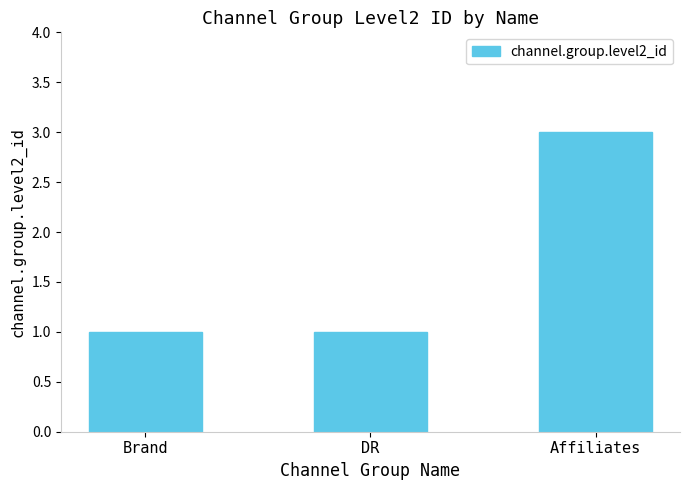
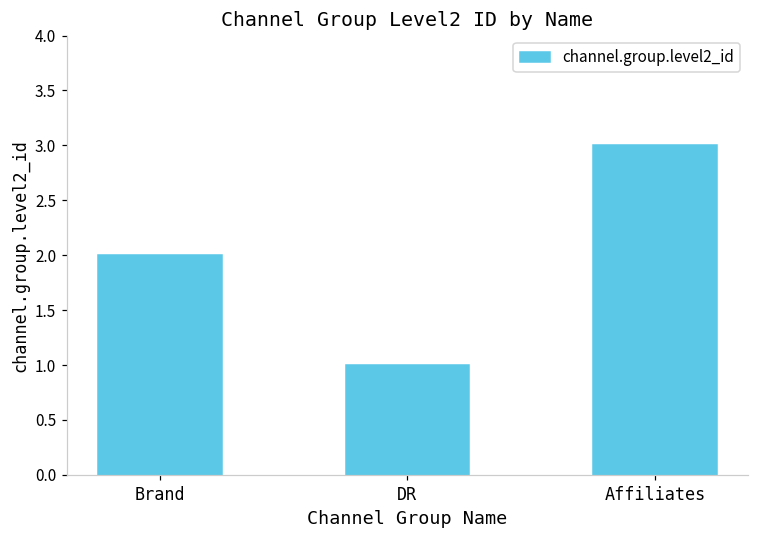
  {
-   "Brand": 1,
+   "Brand": 2,
    "DR": 1,
    "Affiliates": 3
  }
